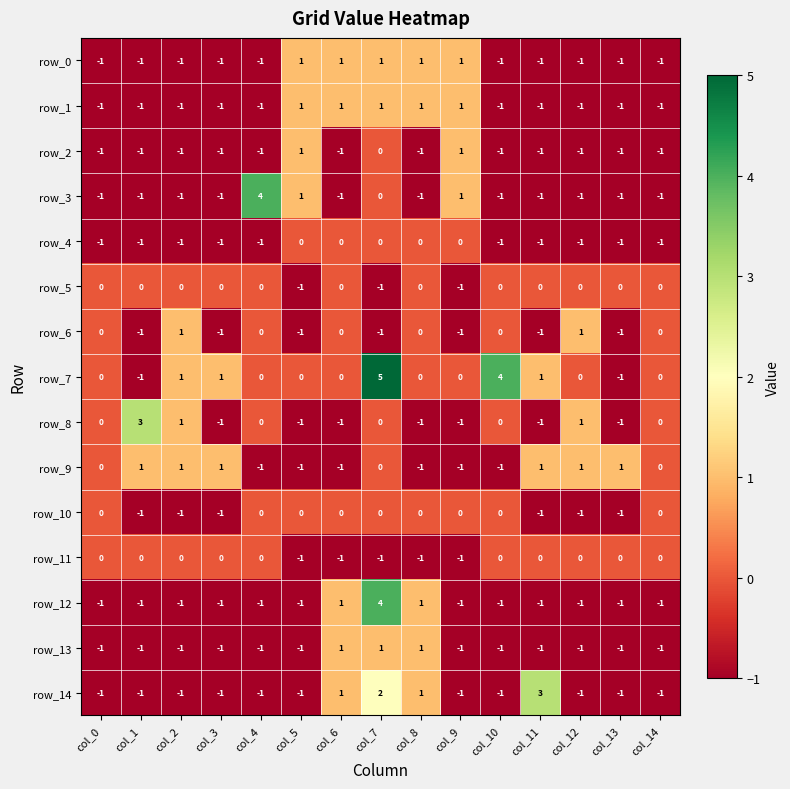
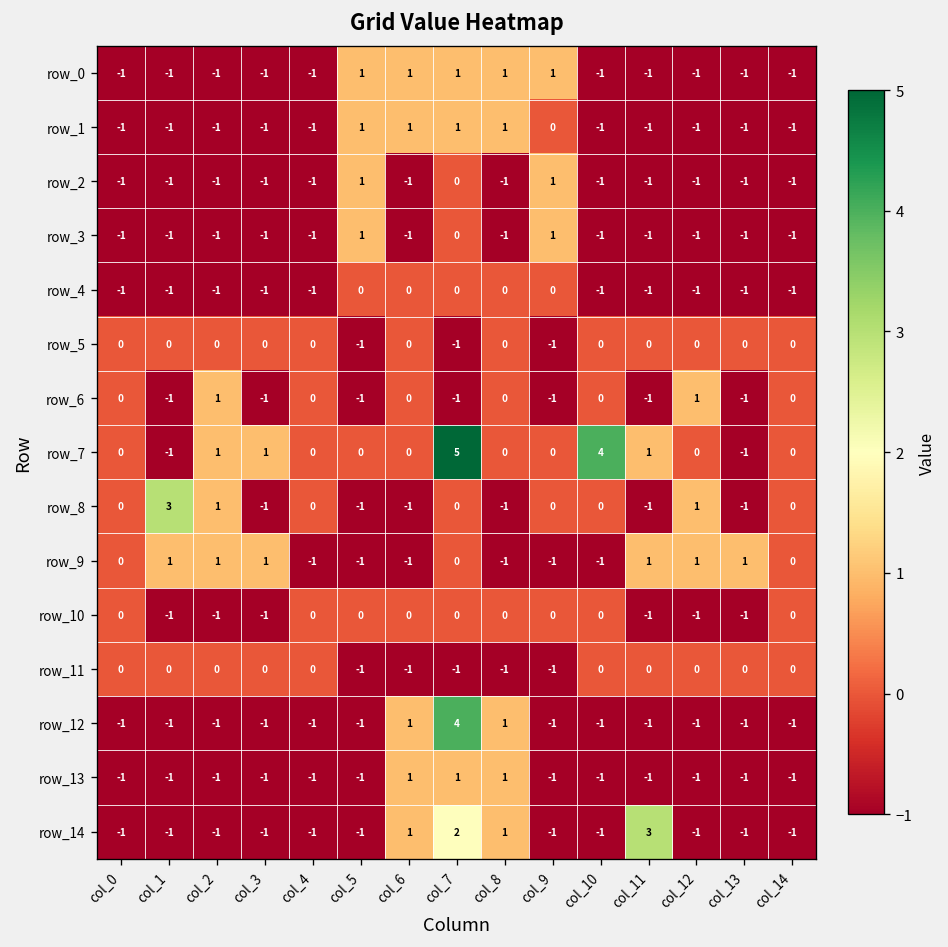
  {
    "row_1": {
      "col_0": -1,
      "col_1": -1,
      "col_2": -1,
      "col_3": -1,
      "col_4": -1,
      "col_5": 1,
      "col_6": 1,
      "col_7": 1,
      "col_8": 1,
-     "col_9": 1,
+     "col_9": 0,
      "col_10": -1,
      "col_11": -1,
      "col_12": -1,
      "col_13": -1,
      "col_14": -1
    },
    "row_3": {
      "col_0": -1,
      "col_1": -1,
      "col_2": -1,
      "col_3": -1,
-     "col_4": 4,
+     "col_4": -1,
      "col_5": 1,
      "col_6": -1,
      "col_7": 0,
      "col_8": -1,
      "col_9": 1,
      "col_10": -1,
      "col_11": -1,
      "col_12": -1,
      "col_13": -1,
      "col_14": -1
    },
    "row_8": {
      "col_0": 0,
      "col_1": 3,
      "col_2": 1,
      "col_3": -1,
      "col_4": 0,
      "col_5": -1,
      "col_6": -1,
      "col_7": 0,
      "col_8": -1,
-     "col_9": -1,
+     "col_9": 0,
      "col_10": 0,
      "col_11": -1,
      "col_12": 1,
      "col_13": -1,
      "col_14": 0
    }
  }
